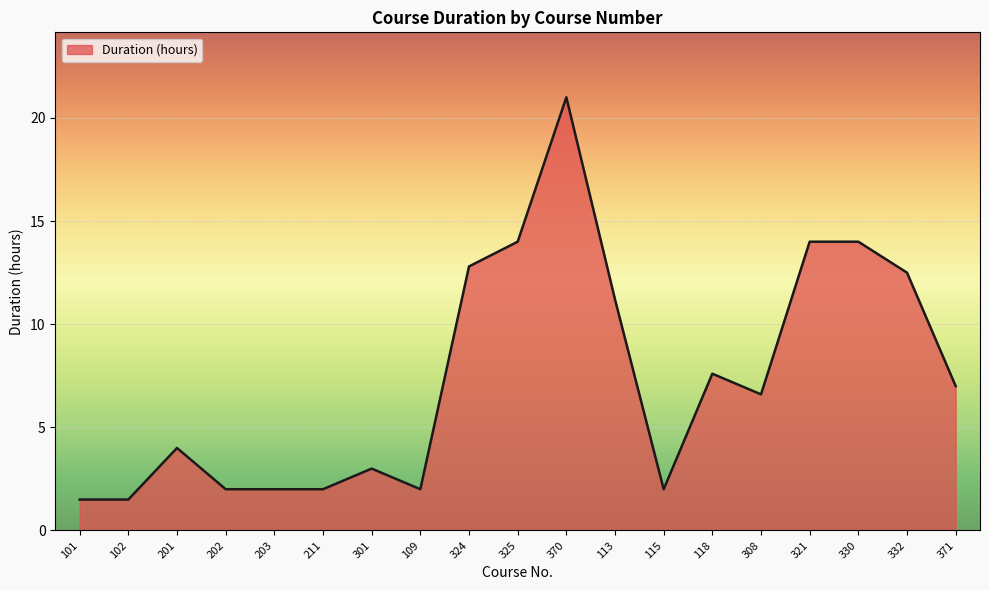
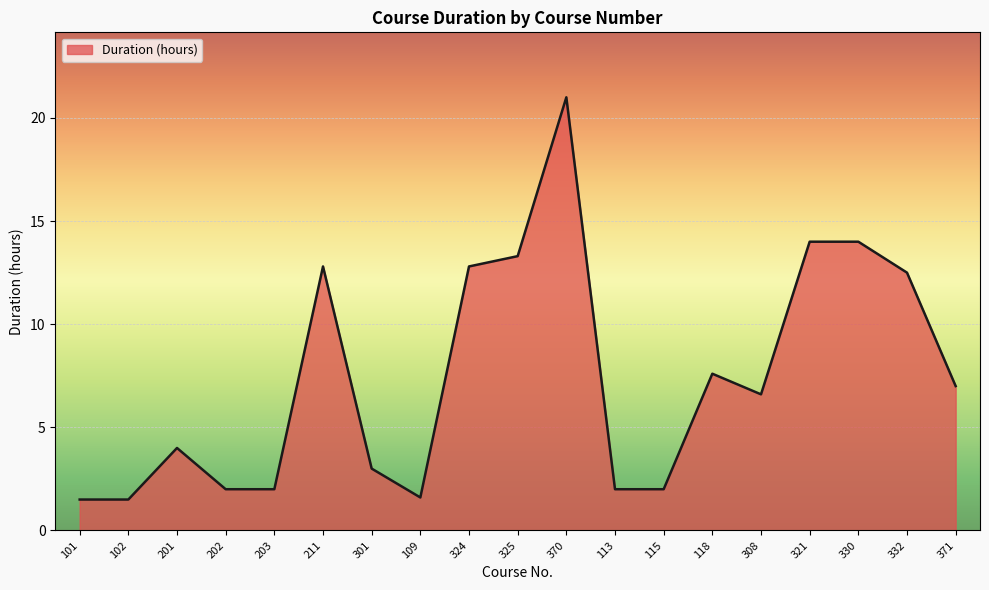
  {
    "101": 1.5,
    "102": 1.5,
    "201": 4.0,
    "202": 2.0,
    "203": 2.0,
-   "211": 2.0,
+   "211": 12.8,
    "301": 3.0,
-   "109": 2.0,
+   "109": 1.6,
    "324": 12.8,
-   "325": 14.0,
+   "325": 13.3,
    "370": 21.0,
-   "113": 11.2,
+   "113": 2.0,
    "115": 2.0,
    "118": 7.6,
    "308": 6.6,
    "321": 14.0,
    "330": 14.0,
    "332": 12.5,
    "371": 7.0
  }
